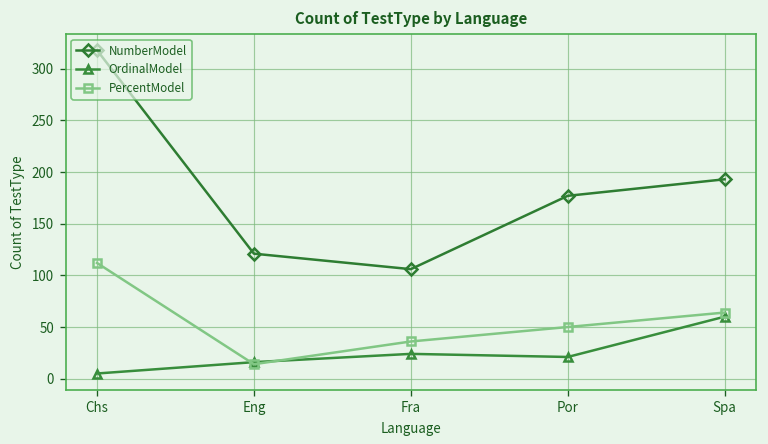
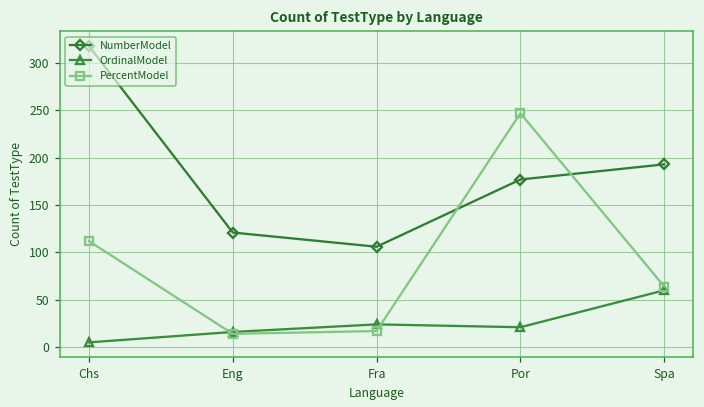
  {
    "PercentModel": {
      "Chs": 110,
-     "Fra": 40,
-     "Por": 50,
+     "Fra": 20,
+     "Por": 250,
      "Spa": 60
    }
  }
